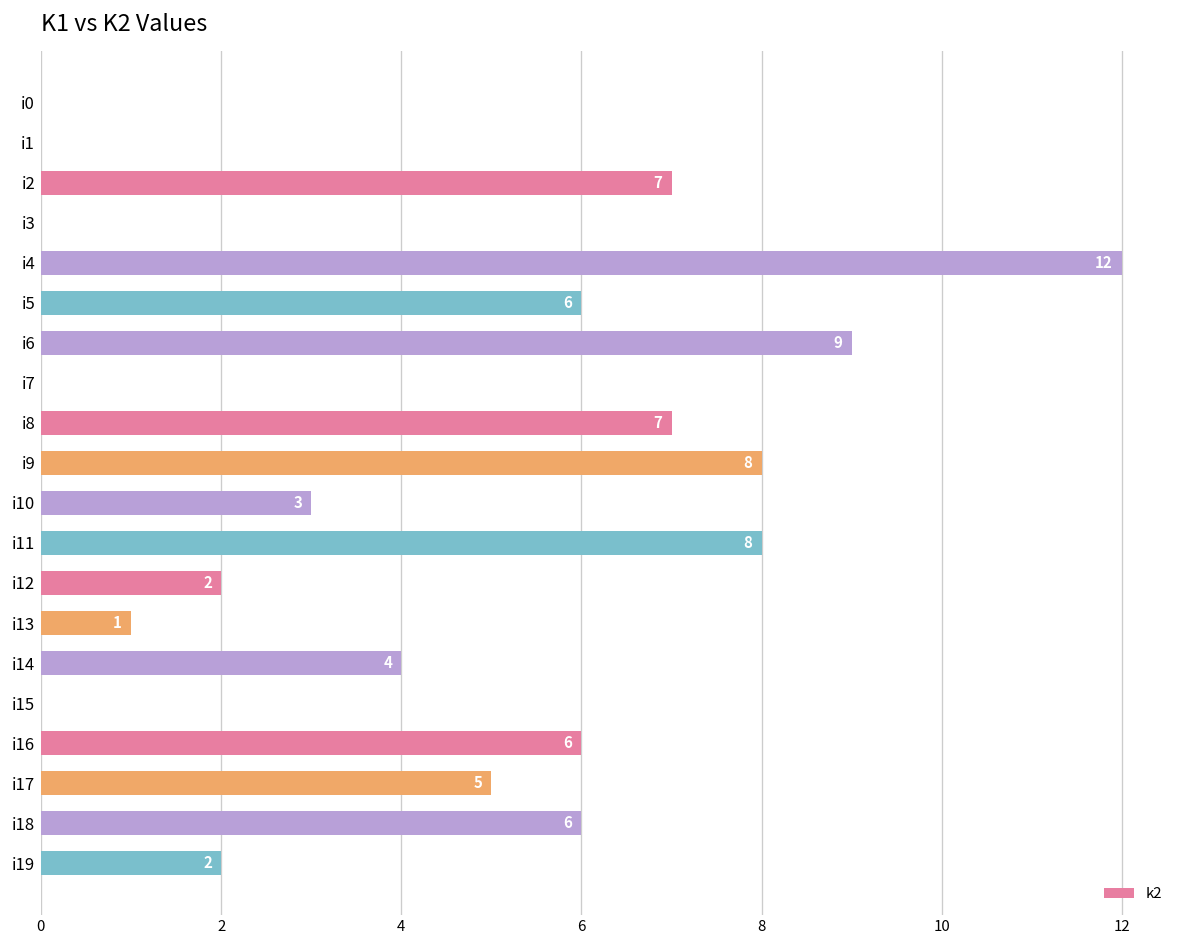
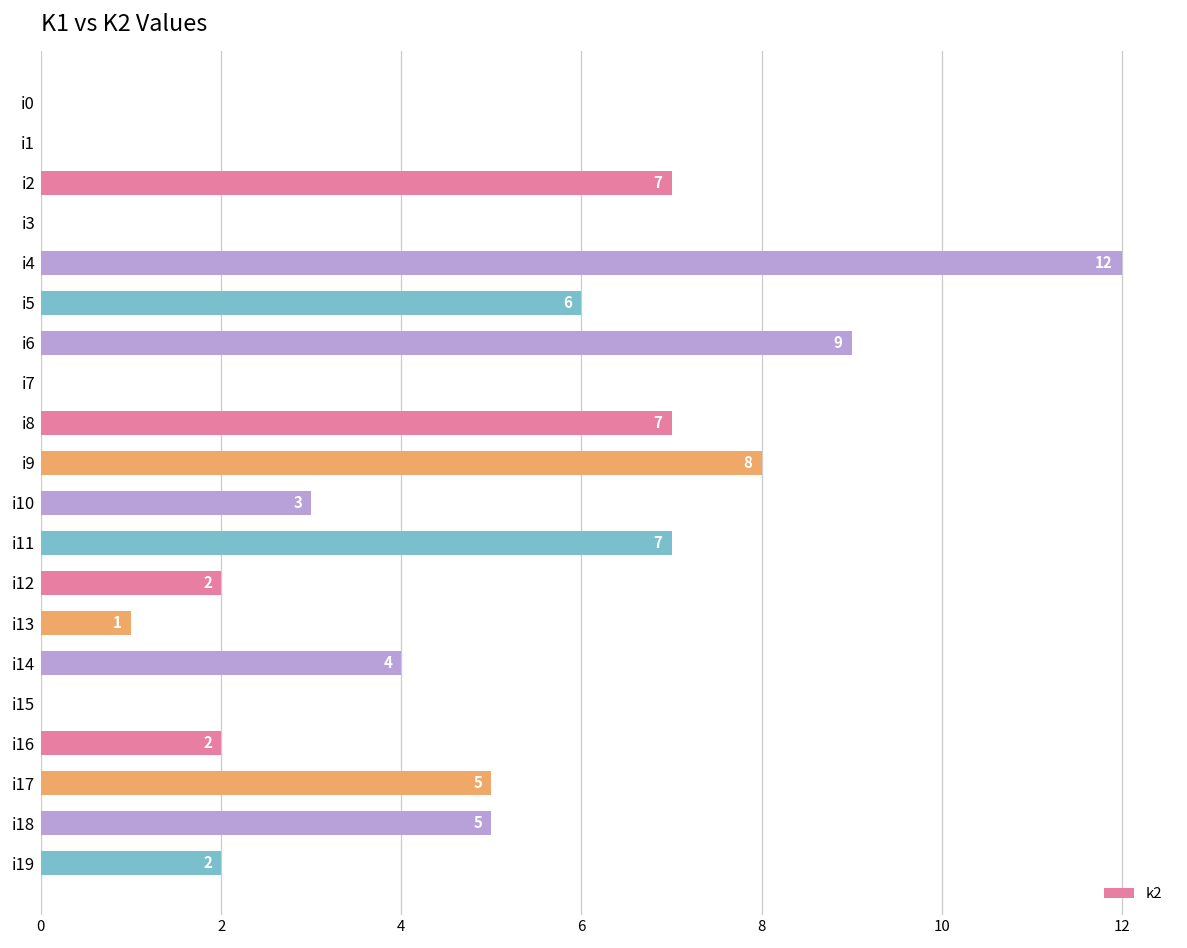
  {
    "i2": 7,
    "i4": 12,
    "i5": 6,
    "i6": 9,
    "i8": 7,
    "i9": 8,
    "i10": 3,
-   "i11": 8,
+   "i11": 7,
    "i12": 2,
    "i13": 1,
    "i14": 4,
-   "i16": 6,
+   "i16": 2,
    "i17": 5,
-   "i18": 6,
+   "i18": 5,
    "i19": 2
  }
